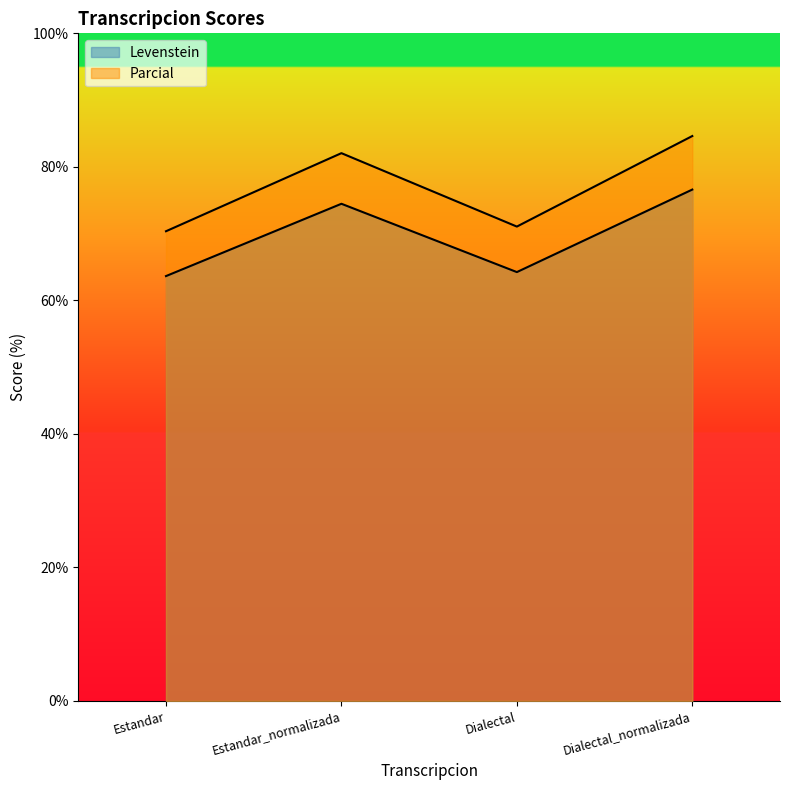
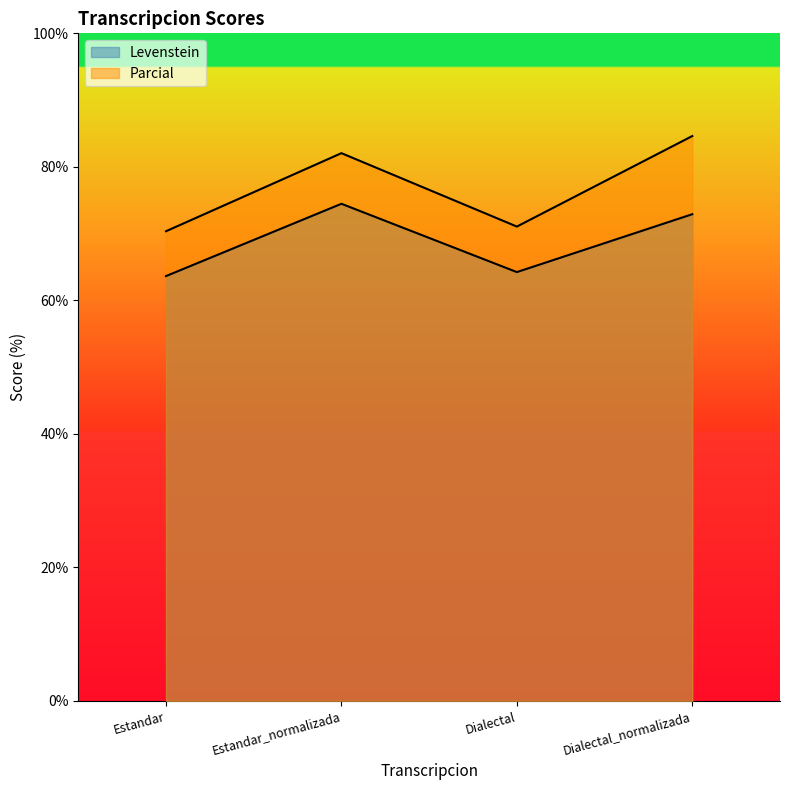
  {
    "Levenstein": {
      "Estandar": "64%",
      "Estandar_normalizada": "74%",
      "Dialectal": "64%",
-     "Dialectal_normalizada": "77%"
+     "Dialectal_normalizada": "73%"
    },
    "Parcial": {
      "Estandar": "70%",
      "Estandar_normalizada": "82%",
      "Dialectal": "71%",
      "Dialectal_normalizada": "85%"
    }
  }
